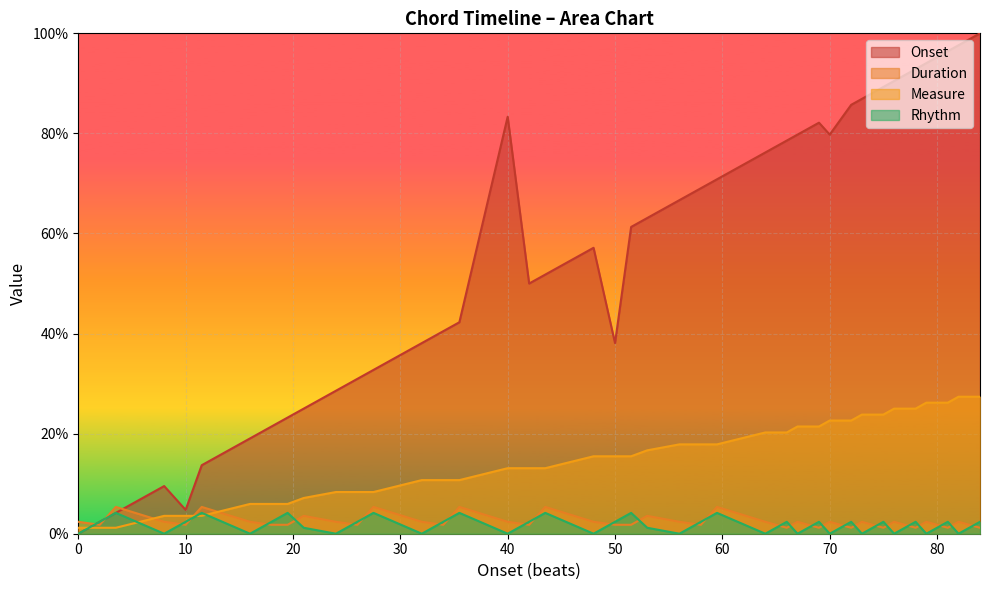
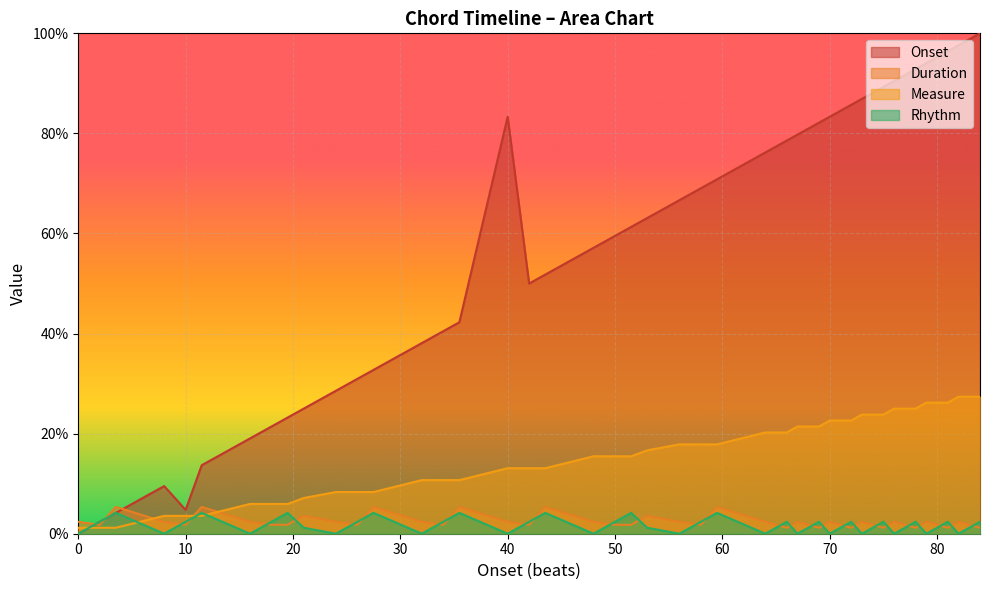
  {
    "Onset": {
      "10": "5%",
      "40": "83%",
-     "50": "38%",
-     "70": "80%"
+     "50": "60%",
+     "70": "83%"
    },
    "Rhythm": {
      "10": "2%",
      "40": "0%",
      "50": "2%",
      "70": "0%"
    }
  }
